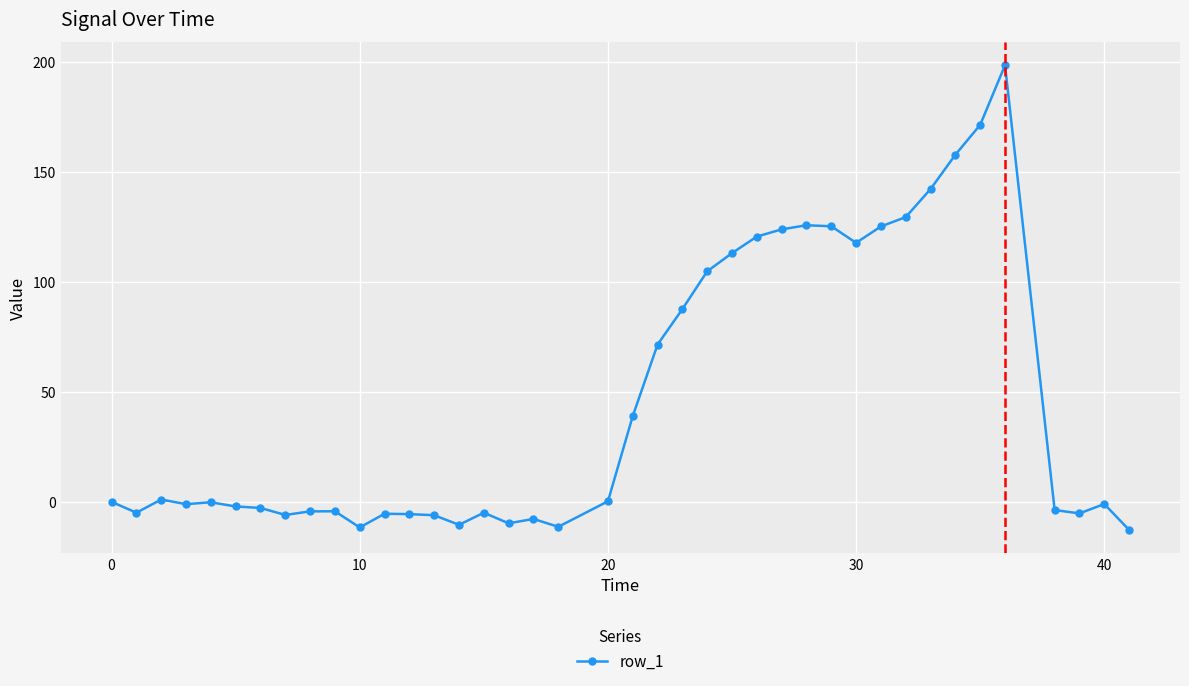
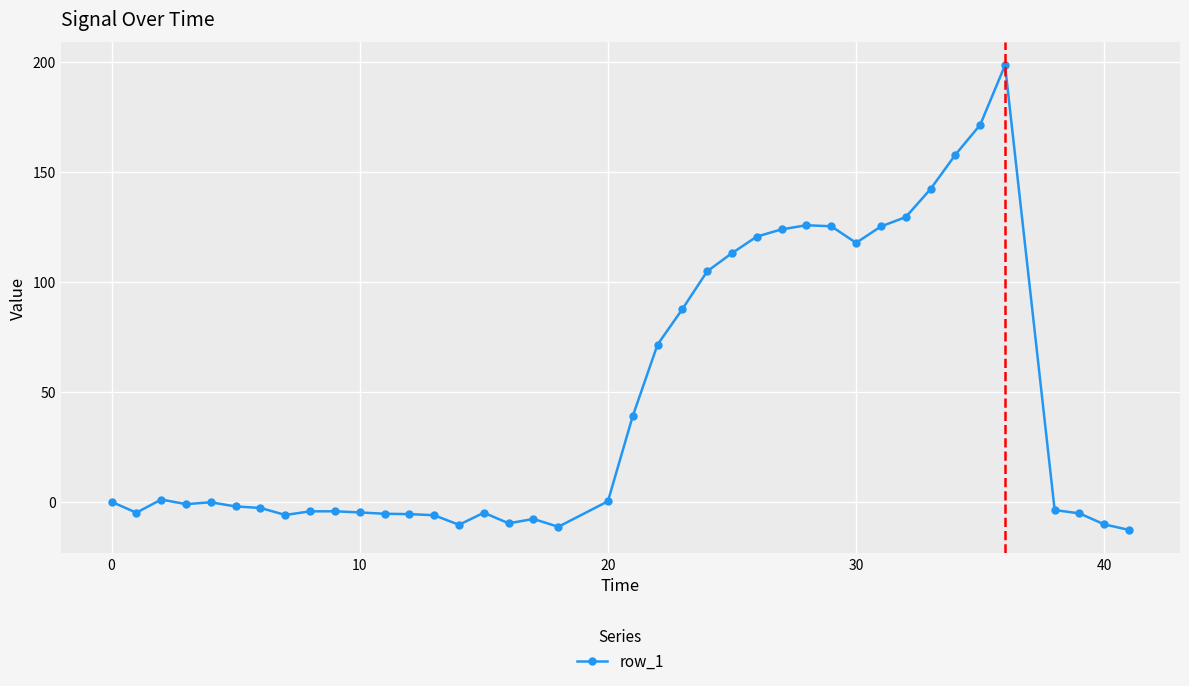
  {
    "0": 0,
-   "10": -12,
+   "10": -5,
    "20": 0,
    "30": 118,
-   "40": -1
+   "40": -10
  }
